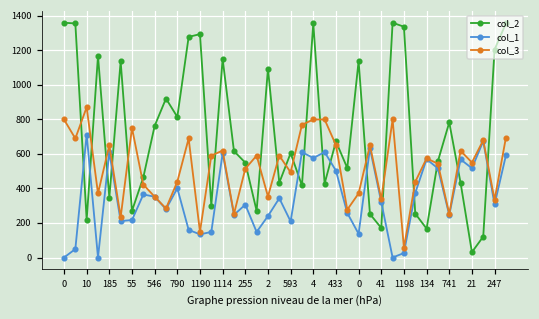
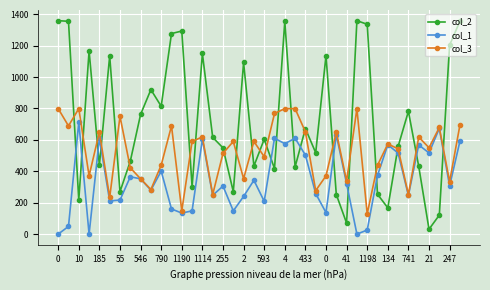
  {
    "col_2": {
      "10": 220,
-     "185": 350,
+     "185": 440,
      "55": 270,
      "546": 760,
      "790": 810,
      "1190": 1290,
      "1114": 1150,
      "255": 550,
      "2": 1090,
      "593": 600,
      "4": 1360,
      "433": 670,
-     "41": 170,
+     "41": 70,
      "1198": 1340,
      "134": 170,
      "741": 780
    },
    "col_1": {
      "10": 710,
      "185": 610,
      "55": 220,
      "790": 400,
      "255": 310,
      "2": 240,
      "593": 210,
      "4": 580,
      "433": 500,
      "41": 320,
      "1198": 30,
      "247": 310
    },
    "col_3": {
-     "10": 870,
+     "10": 800,
      "185": 650,
      "55": 750,
      "790": 440,
      "255": 510,
      "2": 350,
      "593": 490,
      "4": 800,
      "433": 650,
      "41": 340,
-     "1198": 60,
+     "1198": 130,
      "247": 330
    }
  }
